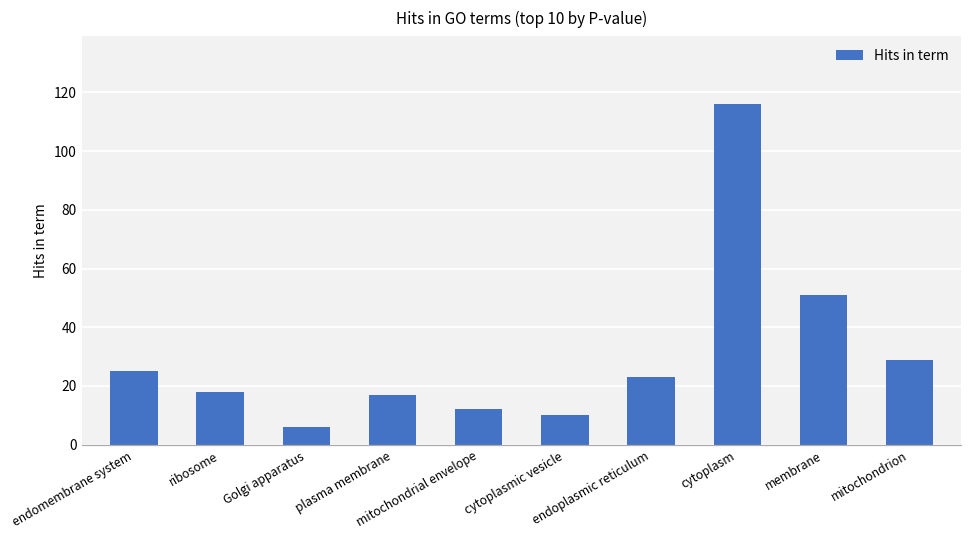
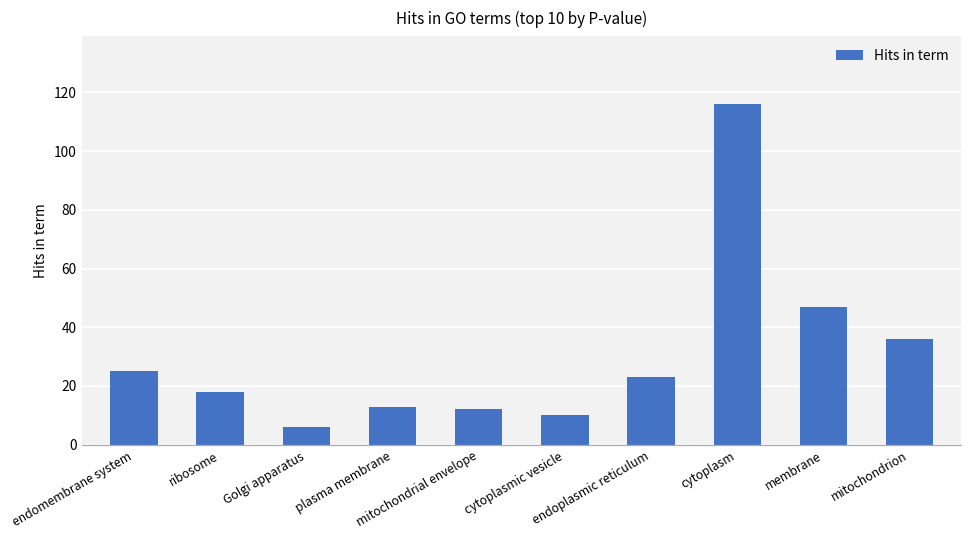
  {
    "endomembrane system": 25,
    "ribosome": 18,
    "Golgi apparatus": 6,
-   "plasma membrane": 17,
+   "plasma membrane": 13,
    "mitochondrial envelope": 12,
    "cytoplasmic vesicle": 10,
    "endoplasmic reticulum": 23,
    "cytoplasm": 116,
-   "membrane": 51,
-   "mitochondrion": 29
+   "membrane": 47,
+   "mitochondrion": 36
  }
